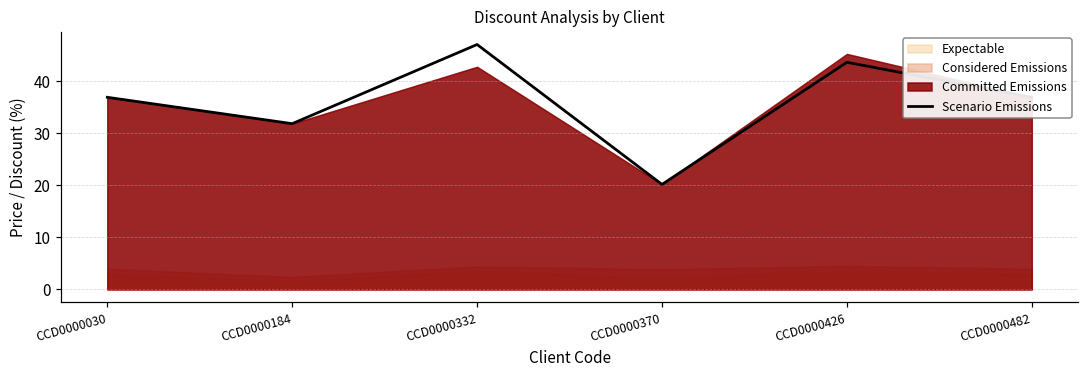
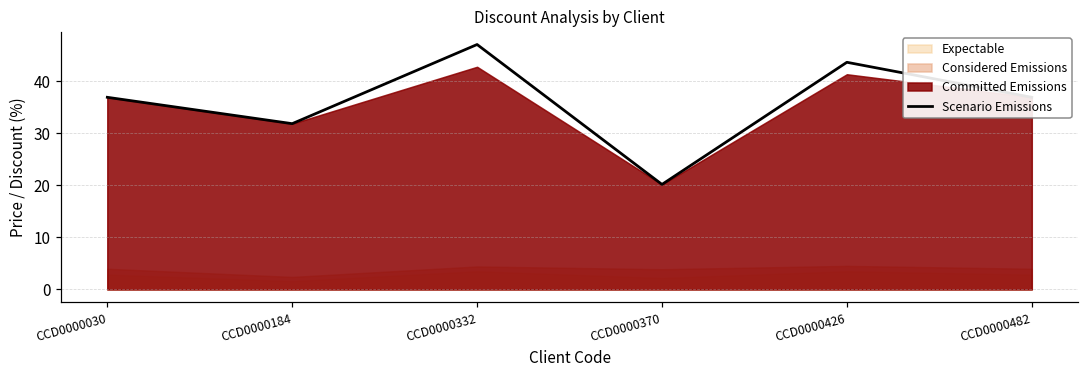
  {
    "Scenario Emissions": {
      "CCD0000332": 47,
      "CCD0000426": 44
    },
    "Committed Emissions": {
      "CCD0000332": 43,
-     "CCD0000426": 45
+     "CCD0000426": 41
    }
  }
